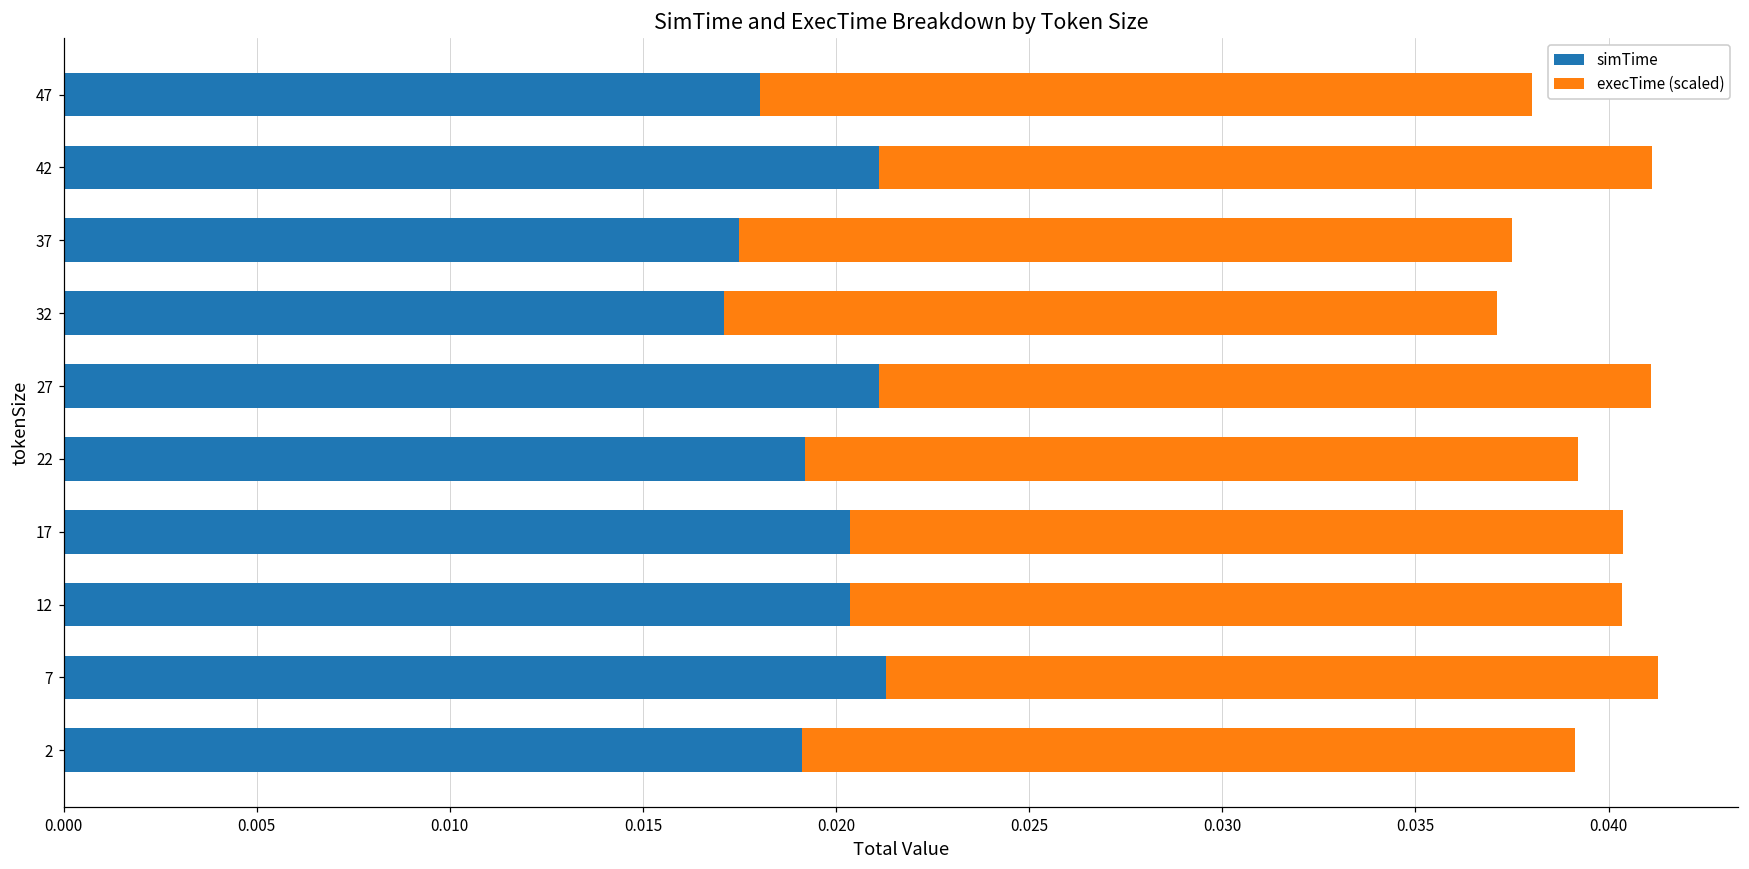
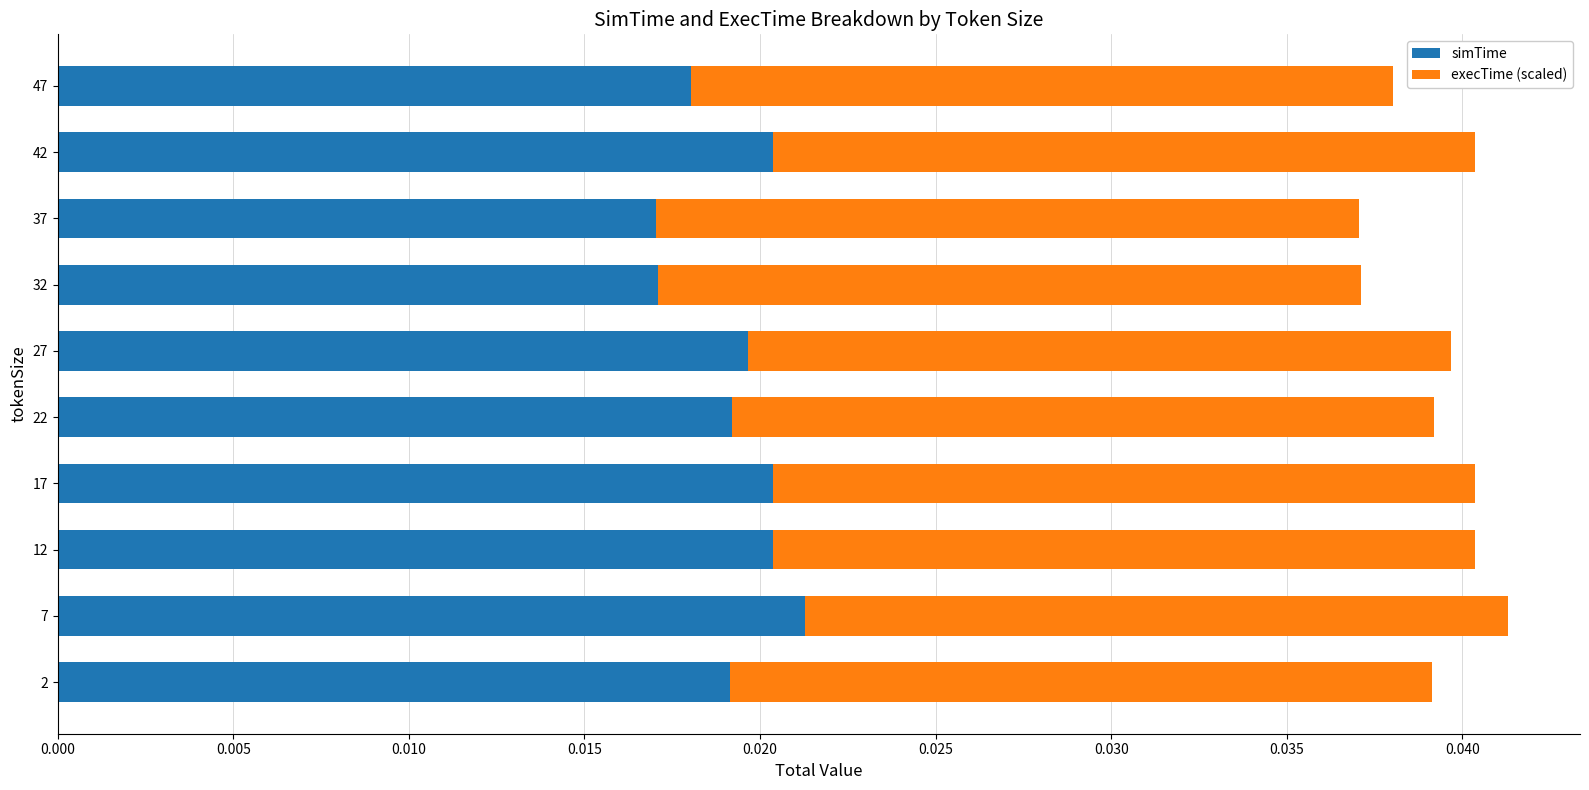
  {
    "simTime": {
      "47": 0.0180,
-     "42": 0.0211,
-     "37": 0.0175,
+     "42": 0.0204,
+     "37": 0.0170,
      "32": 0.0171,
-     "27": 0.0211,
+     "27": 0.0197,
      "22": 0.0192,
      "17": 0.0204,
      "12": 0.0204,
      "7": 0.0213,
      "2": 0.0191
    },
    "execTime (scaled)": {
      "47": 0.0200,
      "42": 0.0200,
      "37": 0.0200,
      "32": 0.0200,
      "27": 0.0200,
      "22": 0.0200,
      "17": 0.0200,
      "12": 0.0200,
      "7": 0.0200,
      "2": 0.0200
    }
  }
